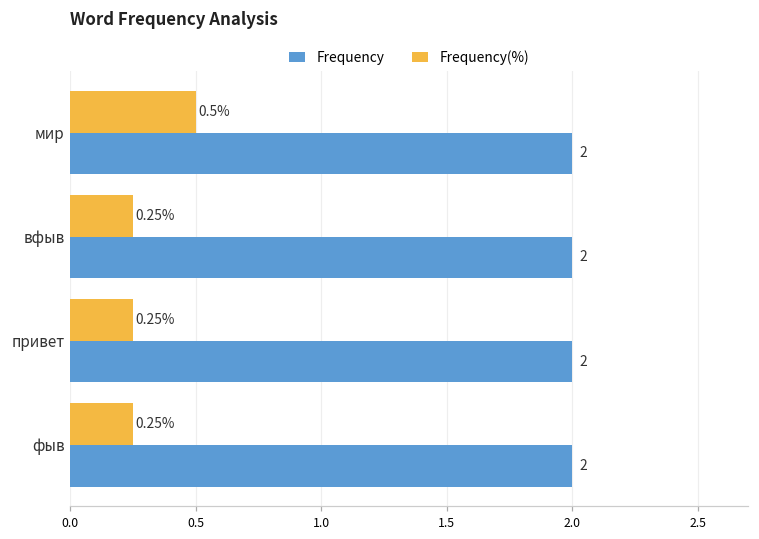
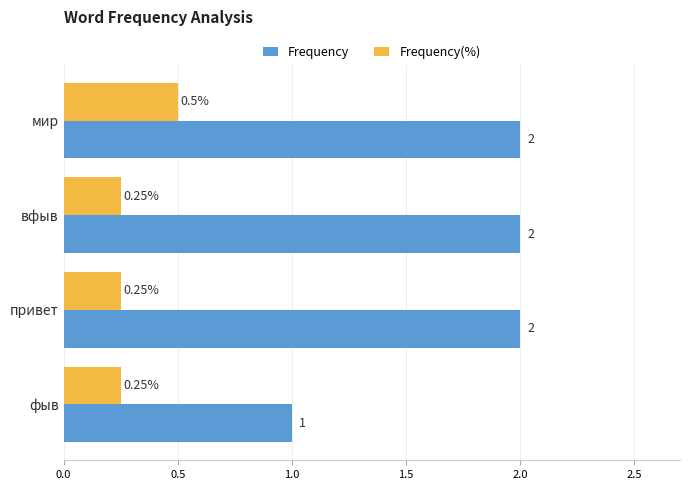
  {
    "Frequency": {
      "мир": "2",
      "вфыв": "2",
      "привет": "2",
-     "фыв": "2"
+     "фыв": "1"
    },
    "Frequency(%)": {
      "мир": "0.5%",
      "вфыв": "0.25%",
      "привет": "0.25%",
      "фыв": "0.25%"
    }
  }
